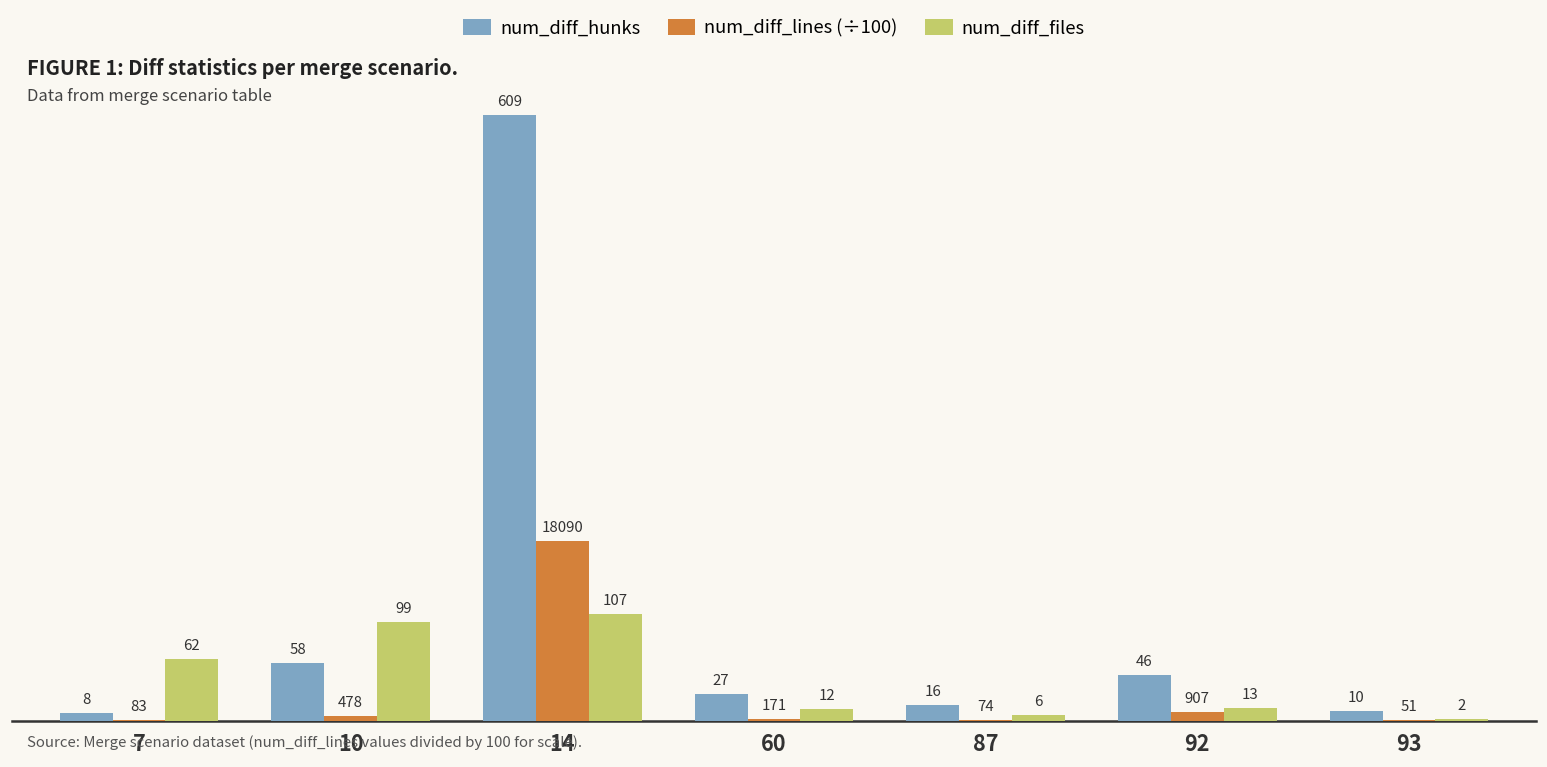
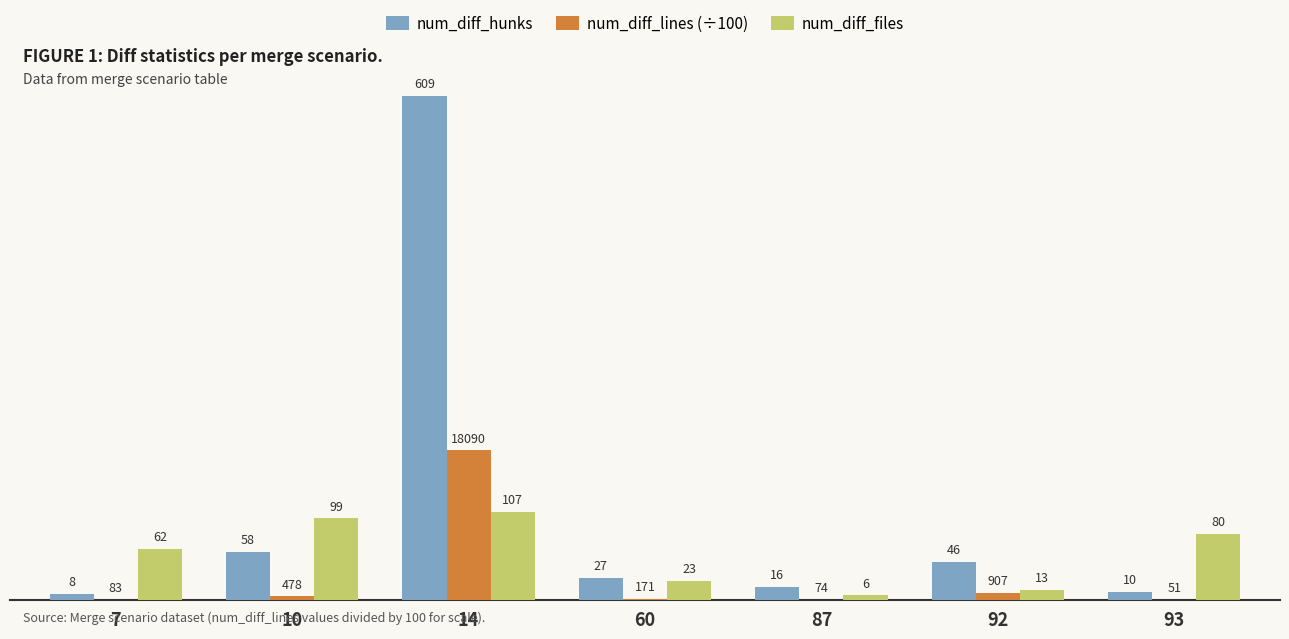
  {
    "num_diff_hunks": {
      "7": 8,
      "10": 58,
      "14": 609,
      "60": 27,
      "87": 16,
      "92": 46,
      "93": 10
    },
    "num_diff_files": {
      "7": 62,
      "10": 99,
      "14": 107,
-     "60": 12,
+     "60": 23,
      "87": 6,
      "92": 13,
-     "93": 2
+     "93": 80
    }
  }
